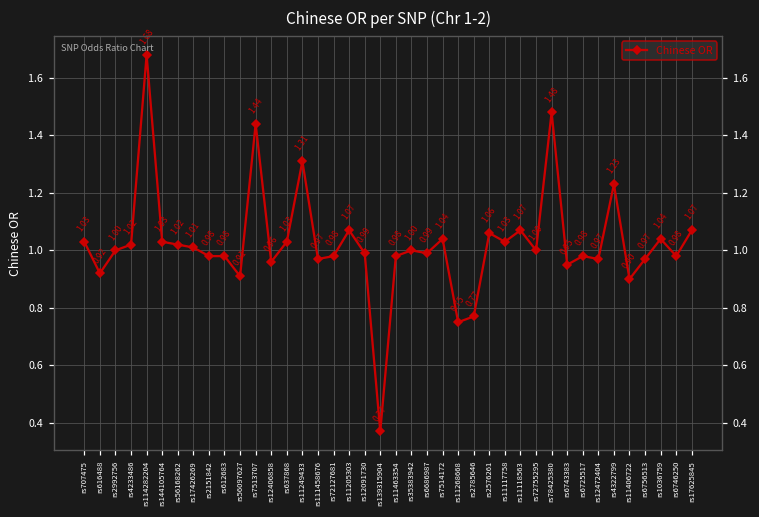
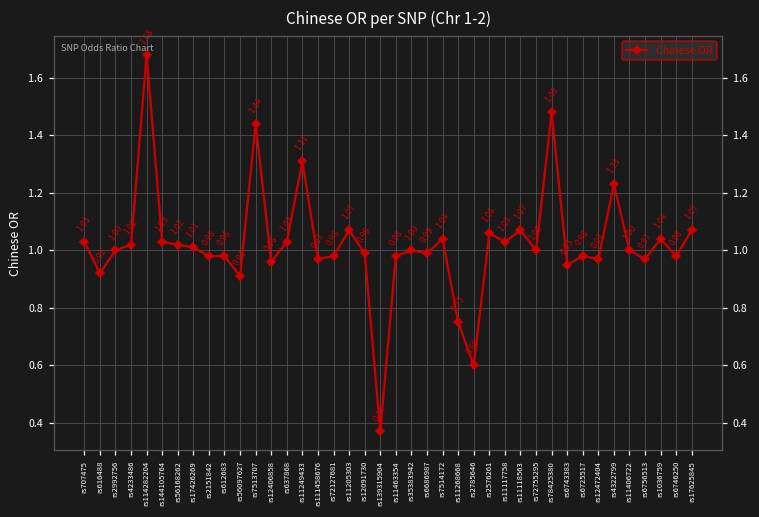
  {
    "rs707475": 1.03,
    "rs616488": 0.92,
    "rs2992756": 1.00,
    "rs4233486": 1.02,
    "rs114282204": 1.68,
    "rs144105764": 1.03,
    "rs56168262": 1.02,
    "rs17426269": 1.01,
    "rs2151842": 0.98,
    "rs612683": 0.98,
    "rs56097627": 0.91,
    "rs7513707": 1.44,
    "rs12406858": 0.96,
    "rs637868": 1.03,
    "rs11249433": 1.31,
    "rs111458676": 0.97,
    "rs72127681": 0.98,
    "rs11205303": 1.07,
    "rs12091730": 0.99,
    "rs139315904": 0.37,
    "rs11463354": 0.98,
    "rs35383942": 1.00,
    "rs6686987": 0.99,
    "rs7514172": 1.04,
    "rs11268668": 0.75,
-   "rs2785646": 0.77,
+   "rs2785646": 0.60,
    "rs2576261": 1.06,
    "rs11117758": 1.03,
    "rs11118563": 1.07,
    "rs72755295": 1.00,
    "rs78425380": 1.48,
    "rs6743383": 0.95,
    "rs6725517": 0.98,
    "rs12472404": 0.97,
    "rs4322799": 1.23,
-   "rs11406722": 0.90,
+   "rs11406722": 1.00,
    "rs6756513": 0.97,
    "rs1036759": 1.04,
    "rs6746250": 0.98,
    "rs17625845": 1.07
  }
